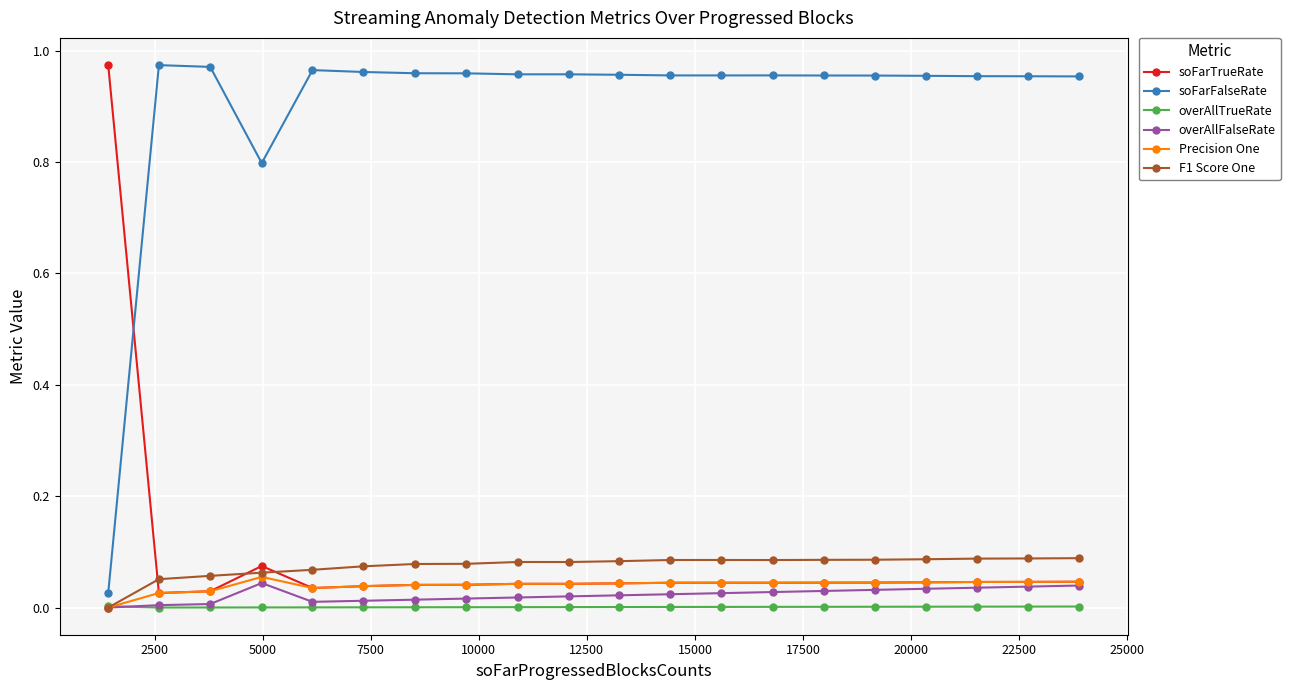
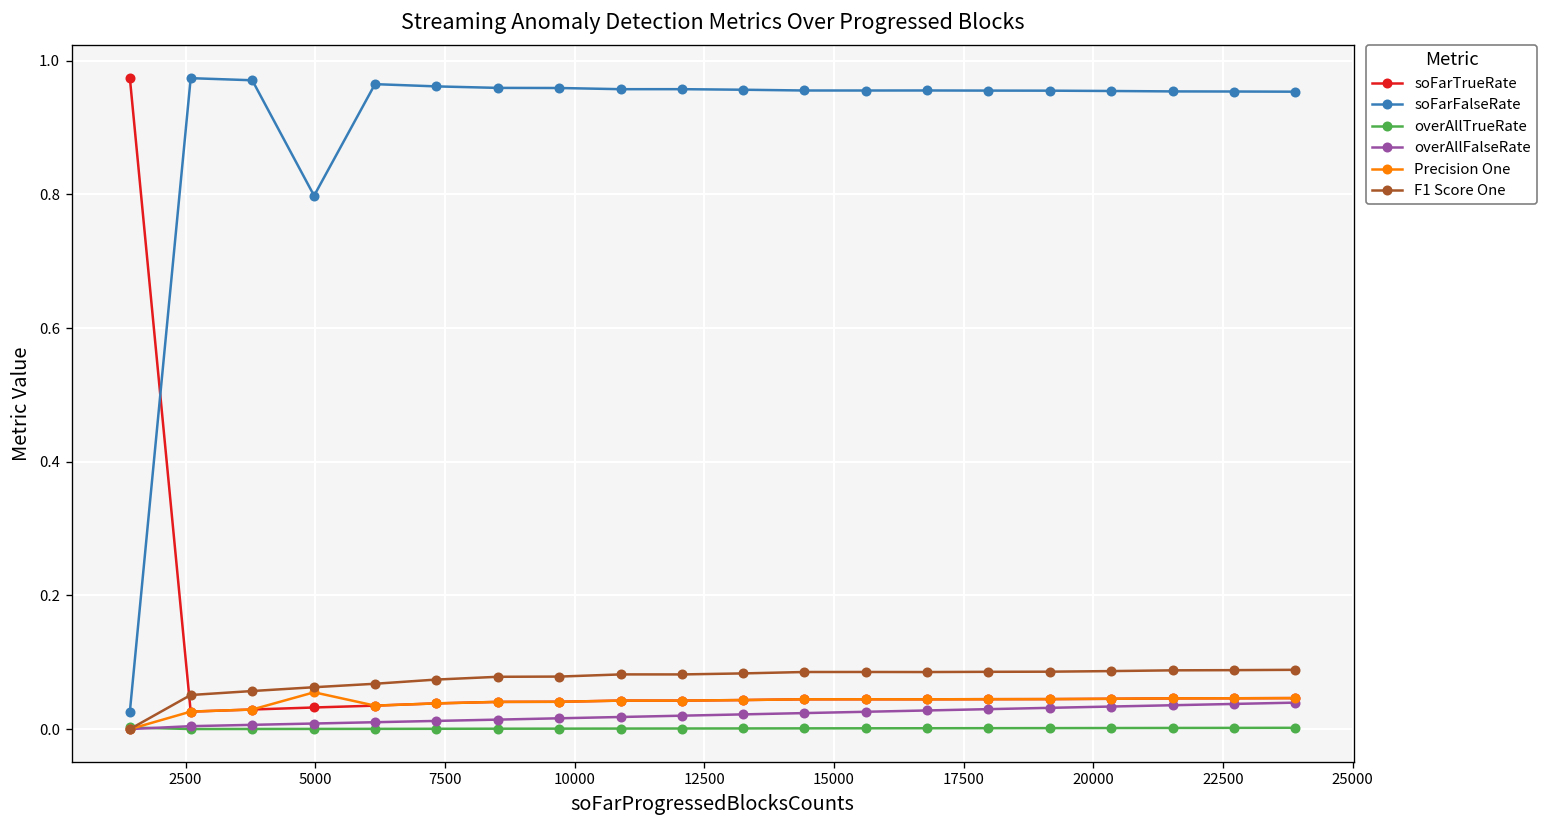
  {
    "soFarTrueRate": {
-     "5000": 0.07
+     "5000": 0.03
    },
    "soFarFalseRate": {
      "5000": 0.80
    },
    "overAllTrueRate": {
      "5000": 0.00
    },
    "overAllFalseRate": {
-     "5000": 0.04
+     "5000": 0.01
    },
    "Precision One": {
      "5000": 0.06
    },
    "F1 Score One": {
      "5000": 0.06
    }
  }
